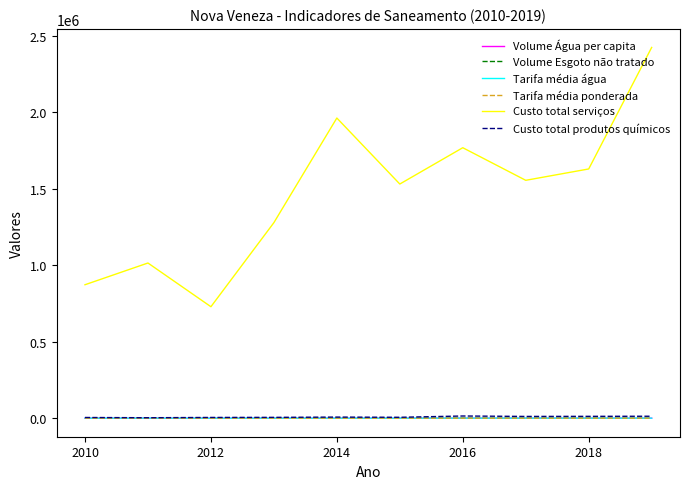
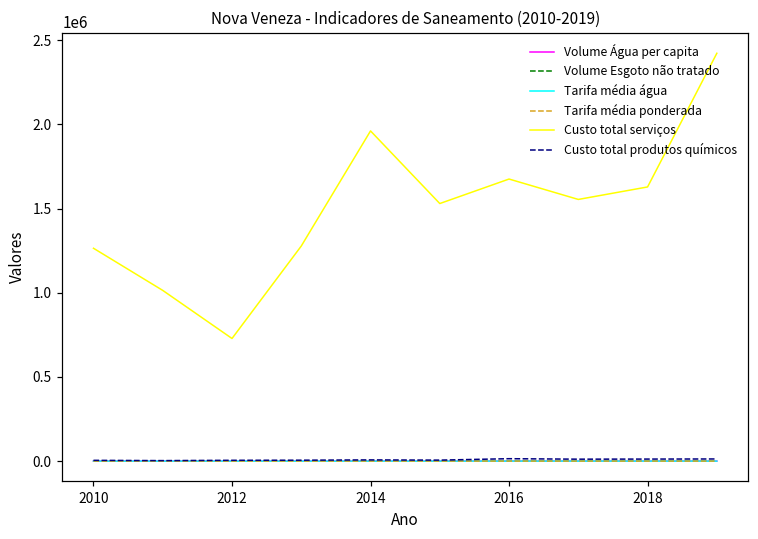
  {
    "Custo total serviços": {
-     "2010": 870000,
+     "2010": 1260000,
      "2012": 730000,
      "2014": 1960000,
-     "2016": 1770000,
+     "2016": 1680000,
      "2018": 1630000
    }
  }
